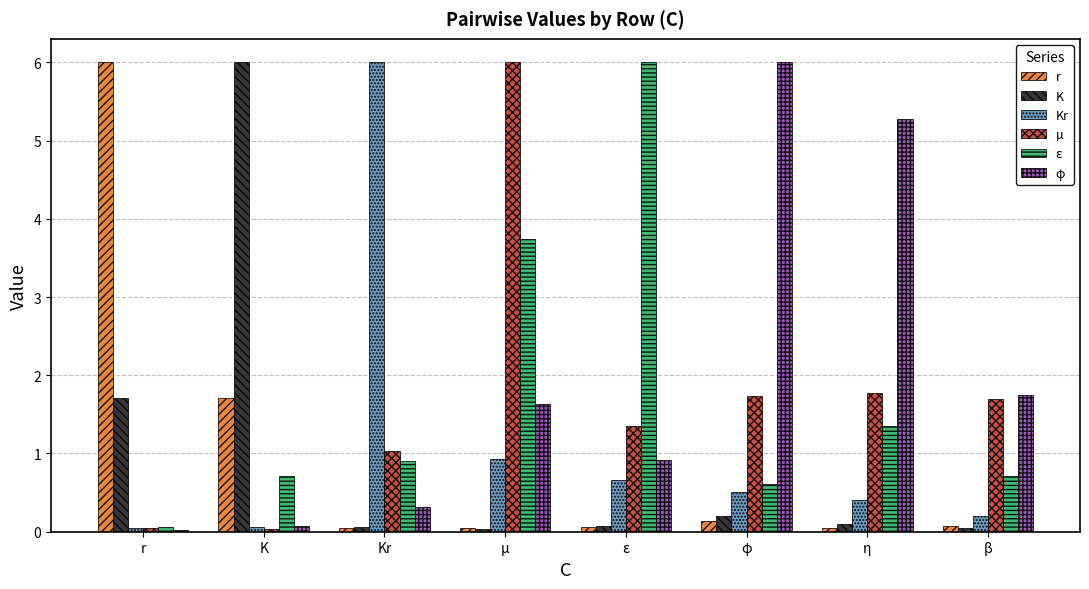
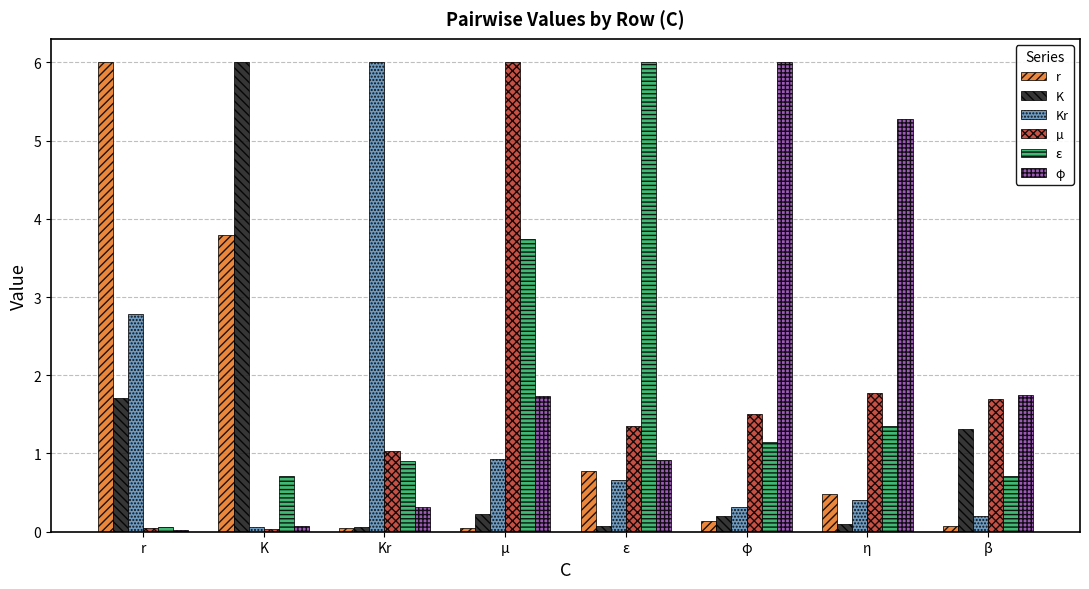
  {
    "r": {
      "r": 6.0,
-     "K": 1.7,
+     "K": 3.8,
      "Kr": 0.1,
      "µ": 0.0,
-     "ε": 0.1,
+     "ε": 0.8,
      "φ": 0.1,
-     "η": 0.0,
+     "η": 0.5,
      "β": 0.1
    },
    "K": {
      "r": 1.7,
      "K": 6.0,
      "Kr": 0.1,
-     "µ": 0.0,
+     "µ": 0.2,
      "ε": 0.1,
      "φ": 0.2,
      "η": 0.1,
-     "β": 0.0
+     "β": 1.3
    },
    "Kr": {
-     "r": 0.1,
+     "r": 2.8,
      "K": 0.1,
      "Kr": 6.0,
      "µ": 0.9,
      "ε": 0.7,
-     "φ": 0.5,
+     "φ": 0.3,
      "η": 0.4,
      "β": 0.2
    },
    "µ": {
      "r": 0.0,
      "K": 0.0,
      "Kr": 1.0,
      "µ": 6.0,
      "ε": 1.3,
-     "φ": 1.7,
+     "φ": 1.5,
      "η": 1.8,
      "β": 1.7
    },
    "ε": {
      "r": 0.1,
      "K": 0.7,
      "Kr": 0.9,
      "µ": 3.7,
      "ε": 6.0,
-     "φ": 0.6,
+     "φ": 1.1,
      "η": 1.4,
      "β": 0.7
    },
    "φ": {
      "K": 0.1,
      "Kr": 0.3,
-     "µ": 1.6,
+     "µ": 1.7,
      "ε": 0.9,
      "φ": 6.0,
      "η": 5.3,
      "β": 1.8
    }
  }
